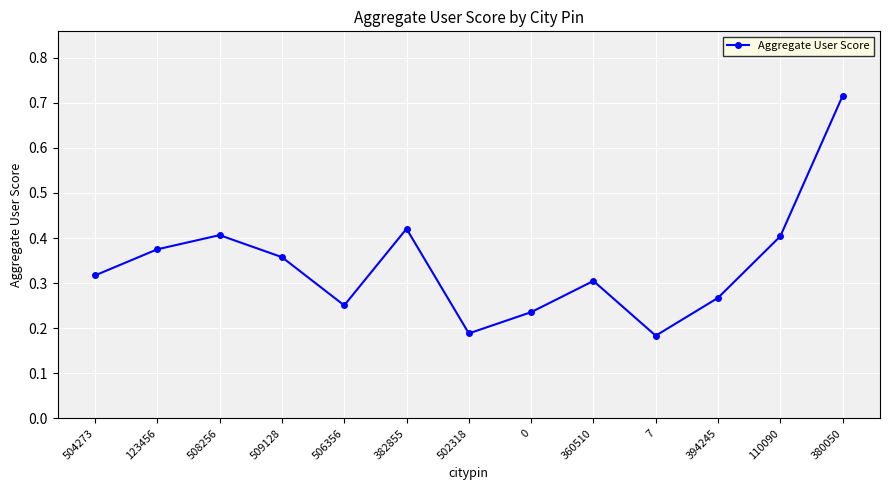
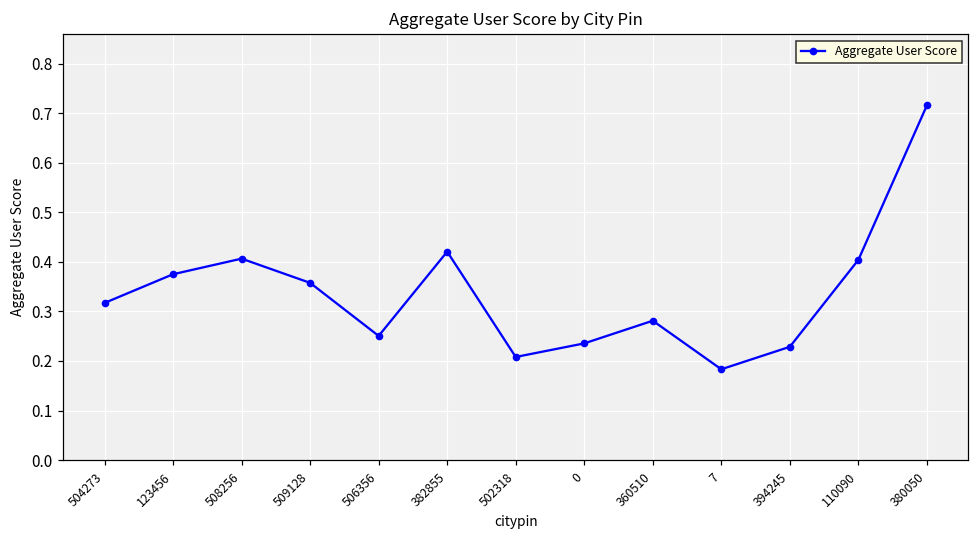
  {
    "504273": 0.32,
    "123456": 0.38,
    "508256": 0.41,
    "509128": 0.36,
    "506356": 0.25,
    "382855": 0.42,
-   "502318": 0.19,
+   "502318": 0.21,
    "0": 0.24,
-   "360510": 0.30,
+   "360510": 0.28,
    "7": 0.18,
-   "394245": 0.27,
+   "394245": 0.23,
    "110090": 0.40,
    "380050": 0.72
  }
